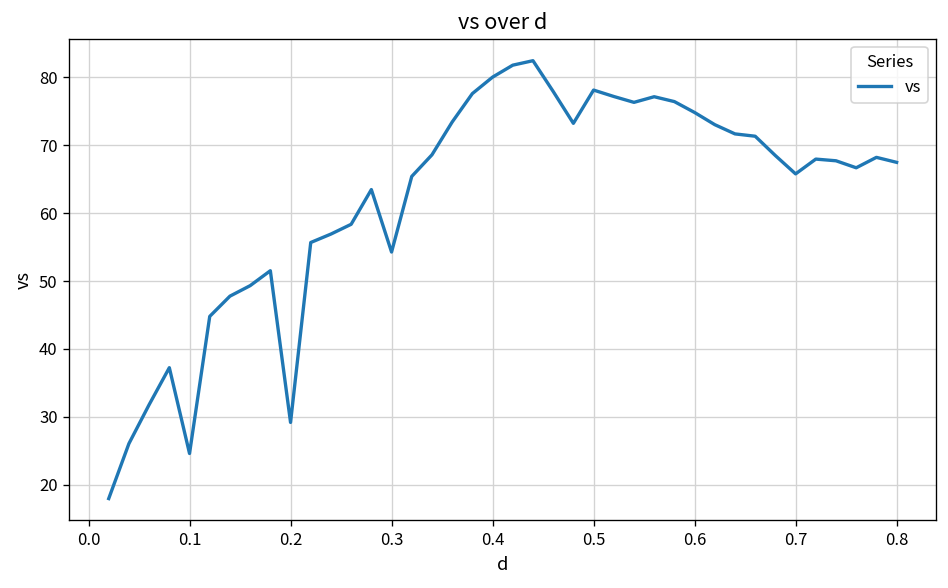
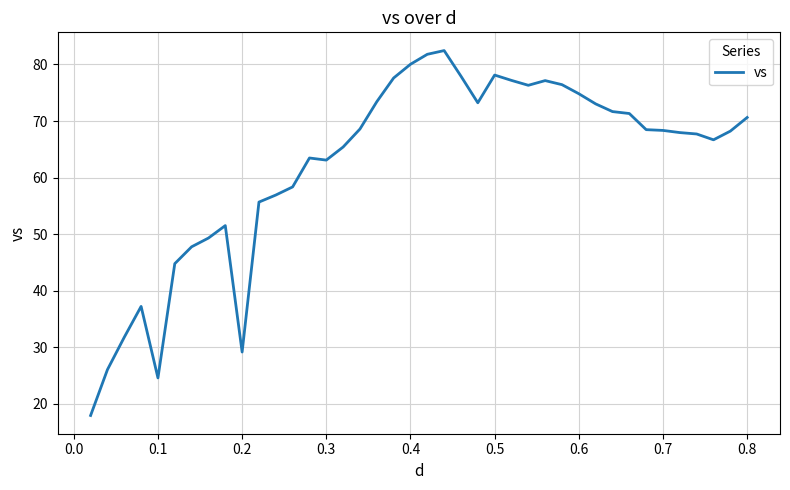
  {
    "0.1": 25,
    "0.2": 29,
-   "0.3": 54,
+   "0.3": 63,
    "0.4": 80,
    "0.5": 78,
    "0.6": 75,
-   "0.7": 66,
-   "0.8": 67
+   "0.7": 68,
+   "0.8": 71
  }
